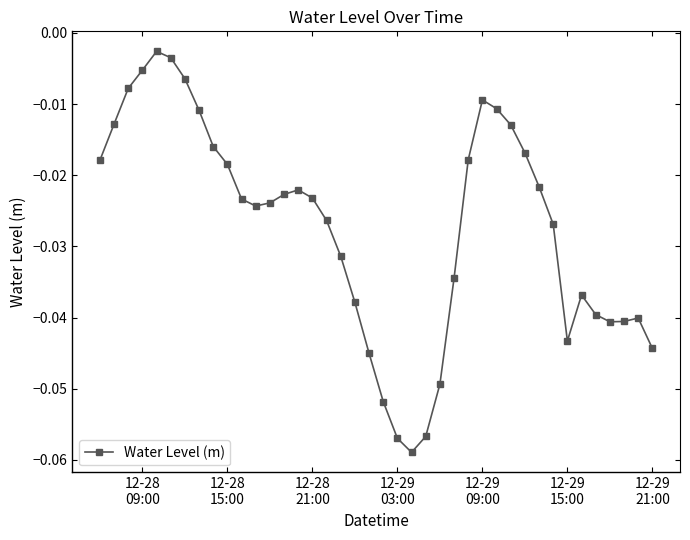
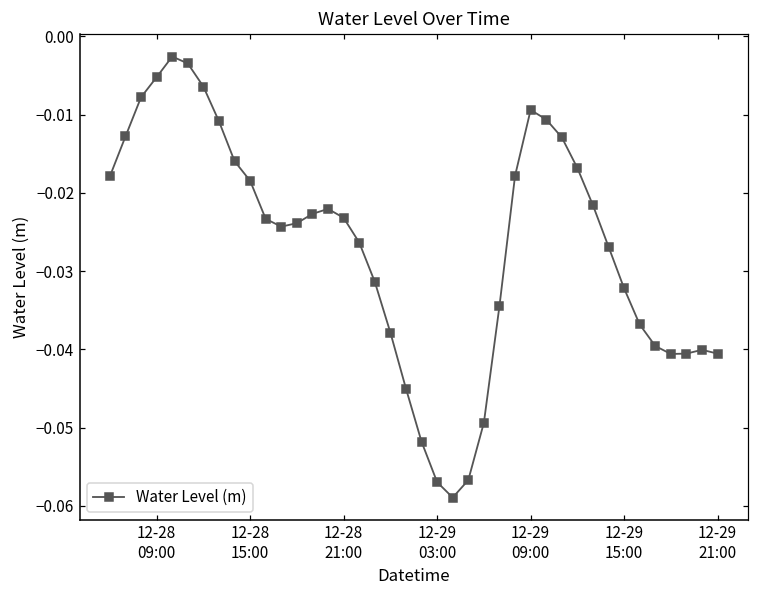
  {
    "12-28 09:00": -0.005,
    "12-28 15:00": -0.018,
    "12-28 21:00": -0.023,
    "12-29 03:00": -0.057,
    "12-29 09:00": -0.009,
-   "12-29 15:00": -0.043,
-   "12-29 21:00": -0.044
+   "12-29 15:00": -0.032,
+   "12-29 21:00": -0.041
  }
